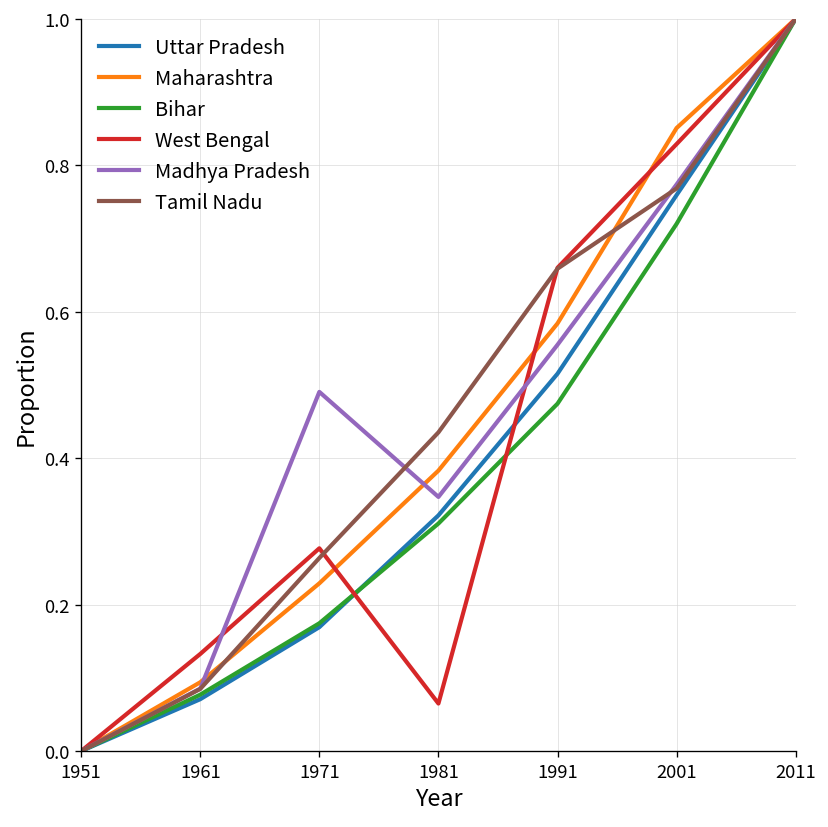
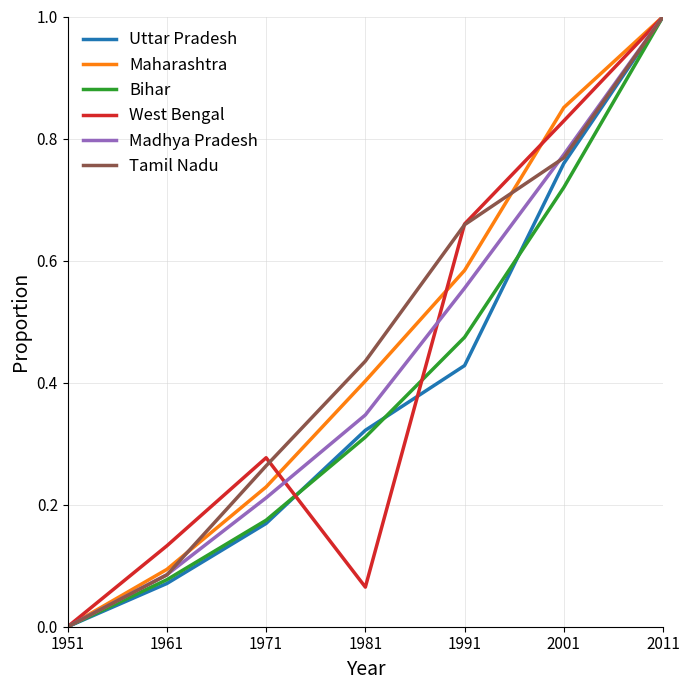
  {
    "Uttar Pradesh": {
      "1961": 0.07,
      "1971": 0.17,
      "1981": 0.32,
-     "1991": 0.52,
+     "1991": 0.43,
      "2001": 0.76
    },
    "Maharashtra": {
      "1961": 0.09,
      "1971": 0.23,
-     "1981": 0.38,
+     "1981": 0.40,
      "1991": 0.58,
      "2001": 0.85
    },
    "Bihar": {
      "1961": 0.08,
      "1971": 0.17,
      "1981": 0.31,
      "1991": 0.47,
      "2001": 0.72
    },
    "West Bengal": {
      "1961": 0.13,
      "1971": 0.28,
      "1981": 0.06,
      "2001": 0.83
    },
    "Madhya Pradesh": {
-     "1971": 0.49,
+     "1971": 0.21,
      "1981": 0.35,
      "1991": 0.55,
      "2001": 0.77
    },
    "Tamil Nadu": {
      "1971": 0.26,
      "1981": 0.44,
      "2001": 0.77
    }
  }
